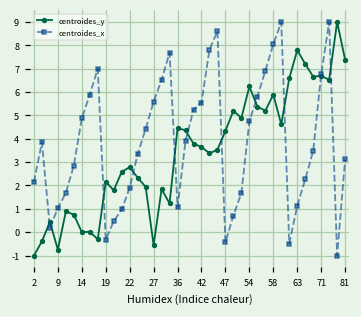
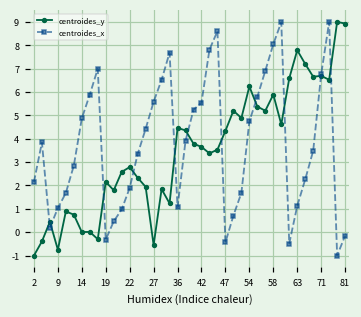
  {
    "centroides_y": {
      "9": -0.7,
      "27": -0.5,
      "36": 4.5,
      "42": 3.6,
      "47": 4.3,
      "54": 6.2,
      "58": 5.9,
      "63": 7.8,
-     "81": 7.4
+     "81": 8.9
    },
    "centroides_x": {
      "9": 1.0,
      "27": 5.6,
      "36": 1.1,
      "42": 5.5,
      "47": -0.4,
      "54": 4.7,
      "58": 8.0,
      "63": 1.1,
-     "81": 3.1
+     "81": -0.1
    }
  }
